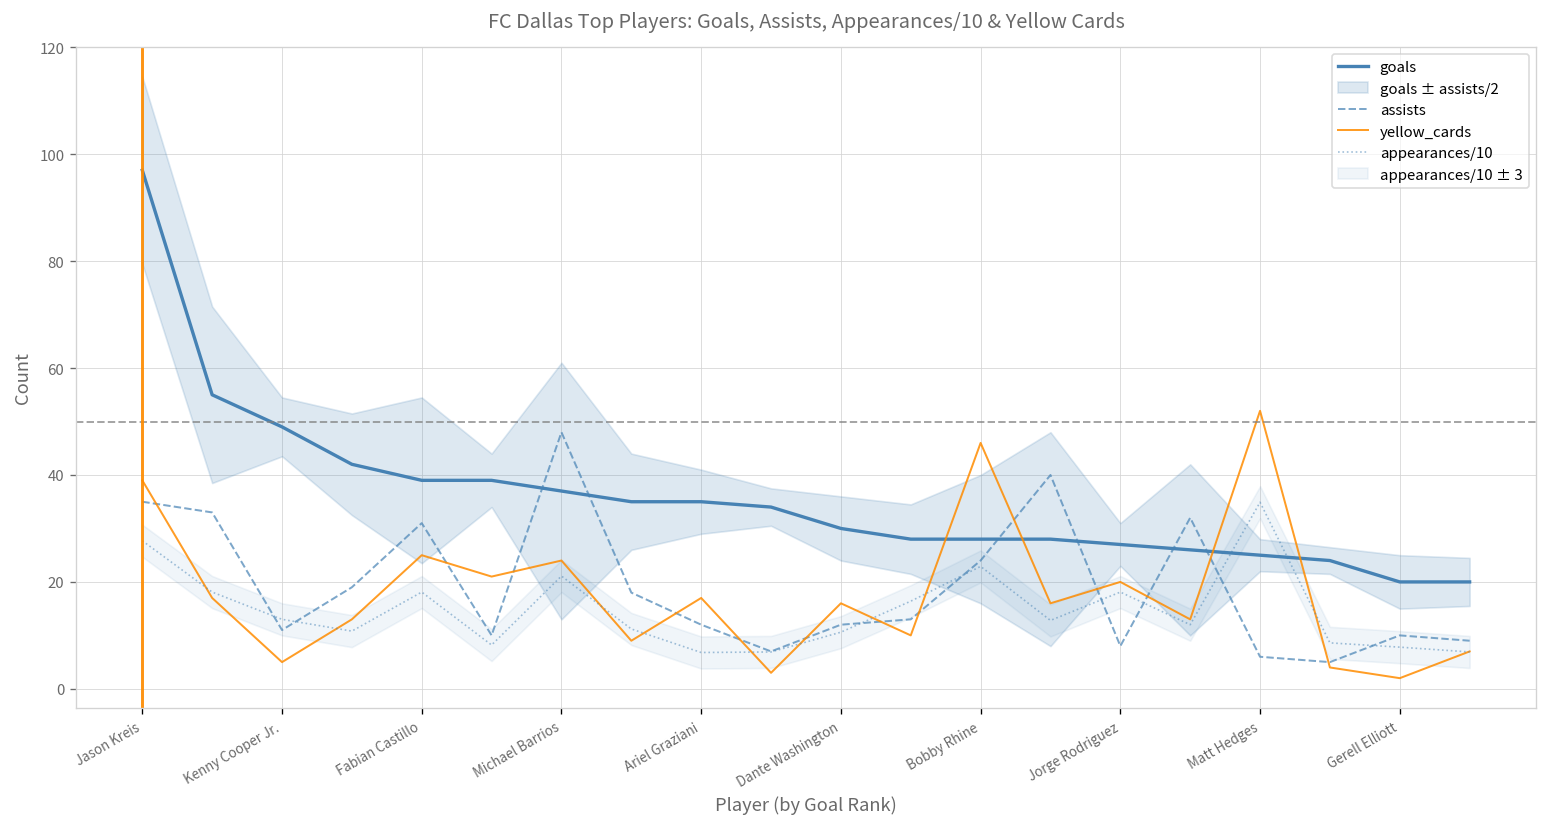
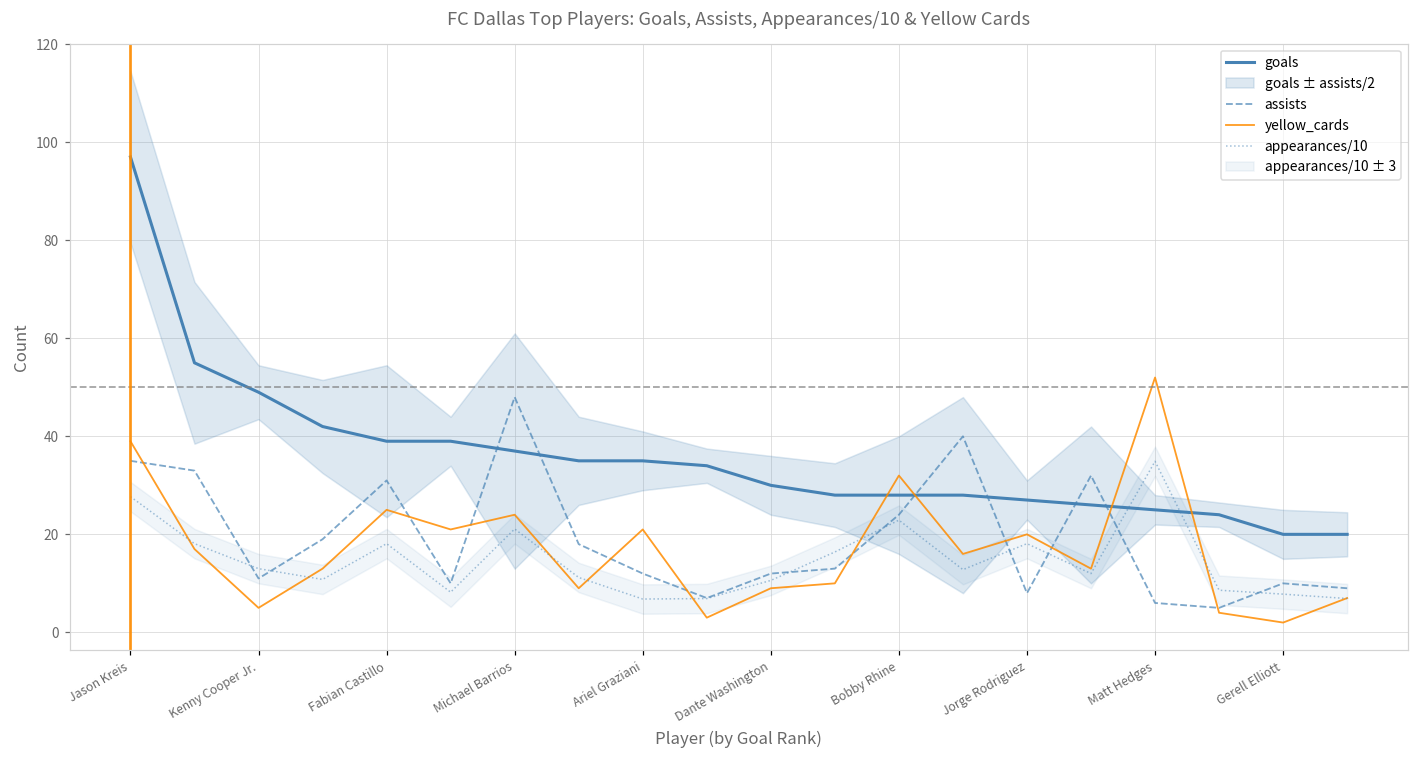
  {
    "yellow_cards": {
      "Jason Kreis": 39,
      "Kenny Cooper Jr.": 5,
      "Fabian Castillo": 25,
-     "Ariel Graziani": 17,
-     "Dante Washington": 16,
-     "Bobby Rhine": 46,
+     "Ariel Graziani": 21,
+     "Dante Washington": 9,
+     "Bobby Rhine": 32,
      "Jorge Rodriguez": 20,
      "Matt Hedges": 52,
      "Gerell Elliott": 2
    }
  }
